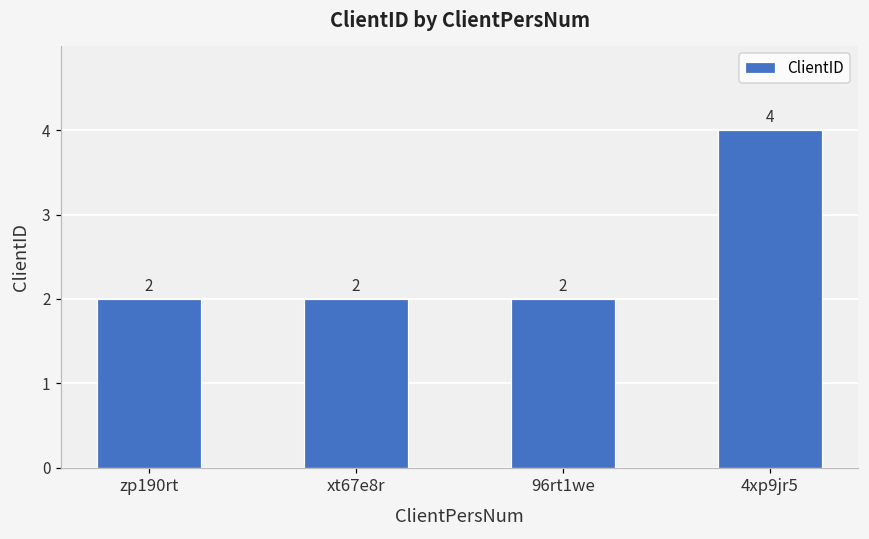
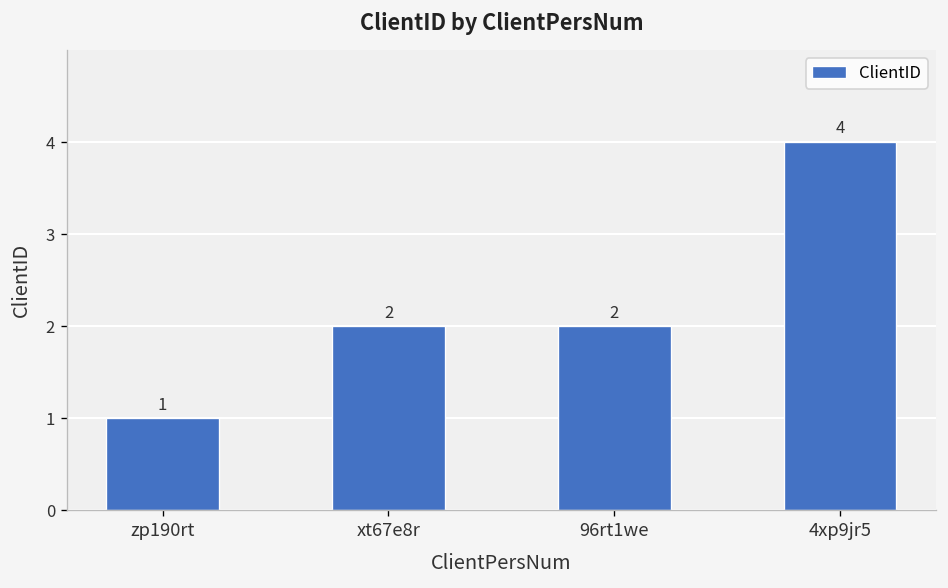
  {
-   "zp190rt": 2,
+   "zp190rt": 1,
    "xt67e8r": 2,
    "96rt1we": 2,
    "4xp9jr5": 4
  }
